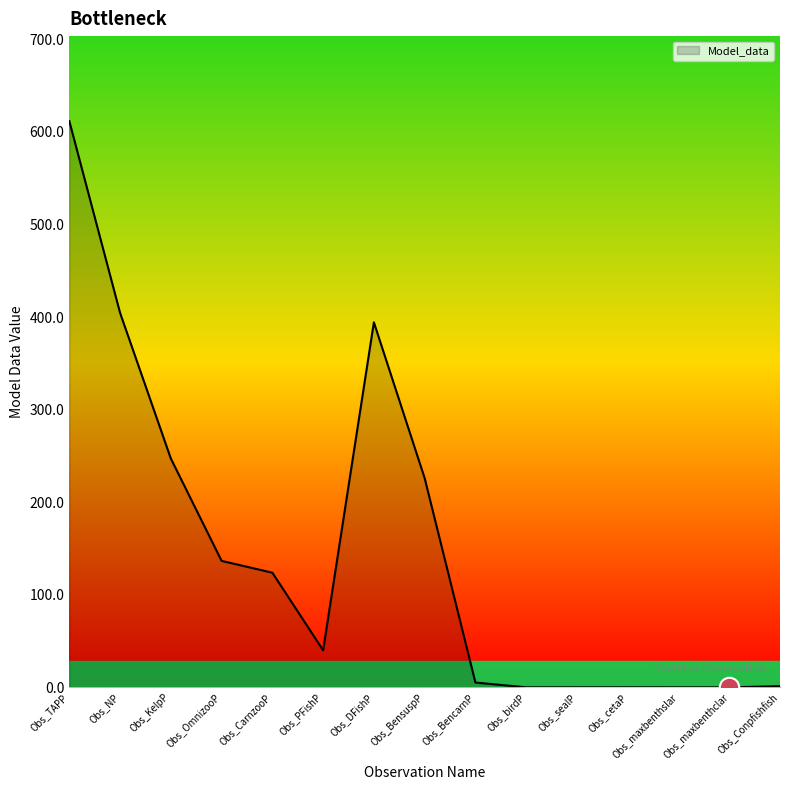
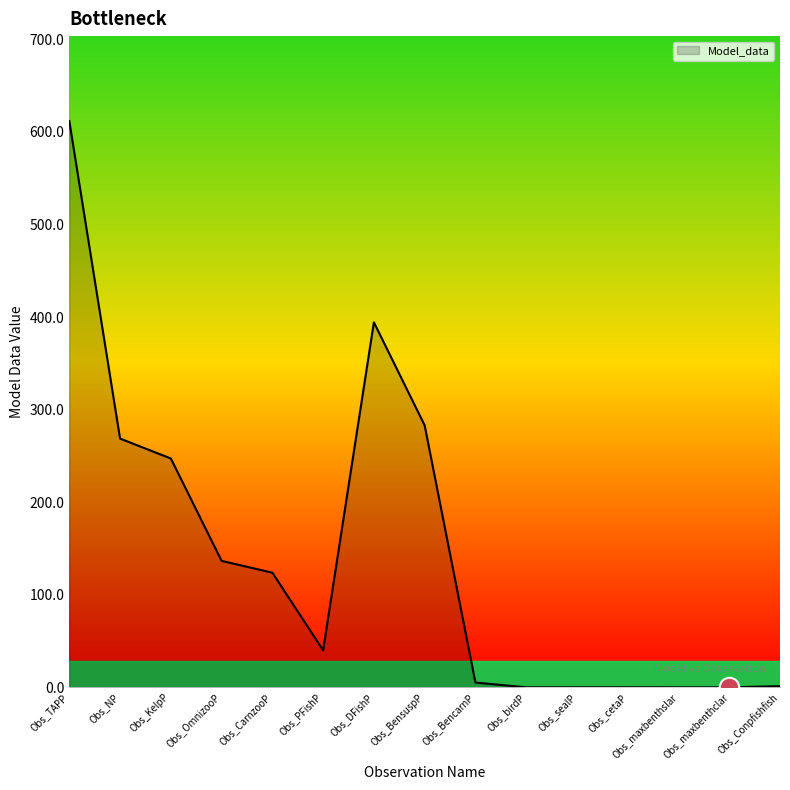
  {
    "Model_data": {
      "Obs_TAPP": 610,
-     "Obs_NP": 400,
+     "Obs_NP": 270,
      "Obs_KelpP": 250,
      "Obs_OmnizooP": 140,
      "Obs_CarnzooP": 120,
      "Obs_PFishP": 40,
      "Obs_DFishP": 390,
-     "Obs_BensuspP": 230
+     "Obs_BensuspP": 280
    }
  }
